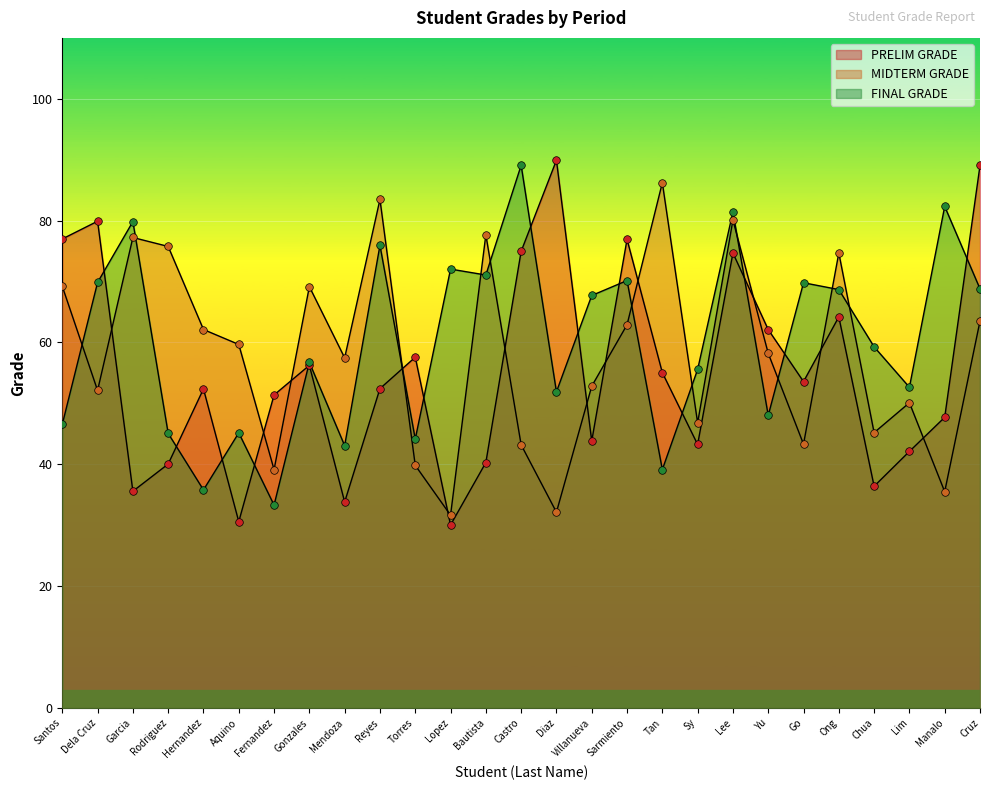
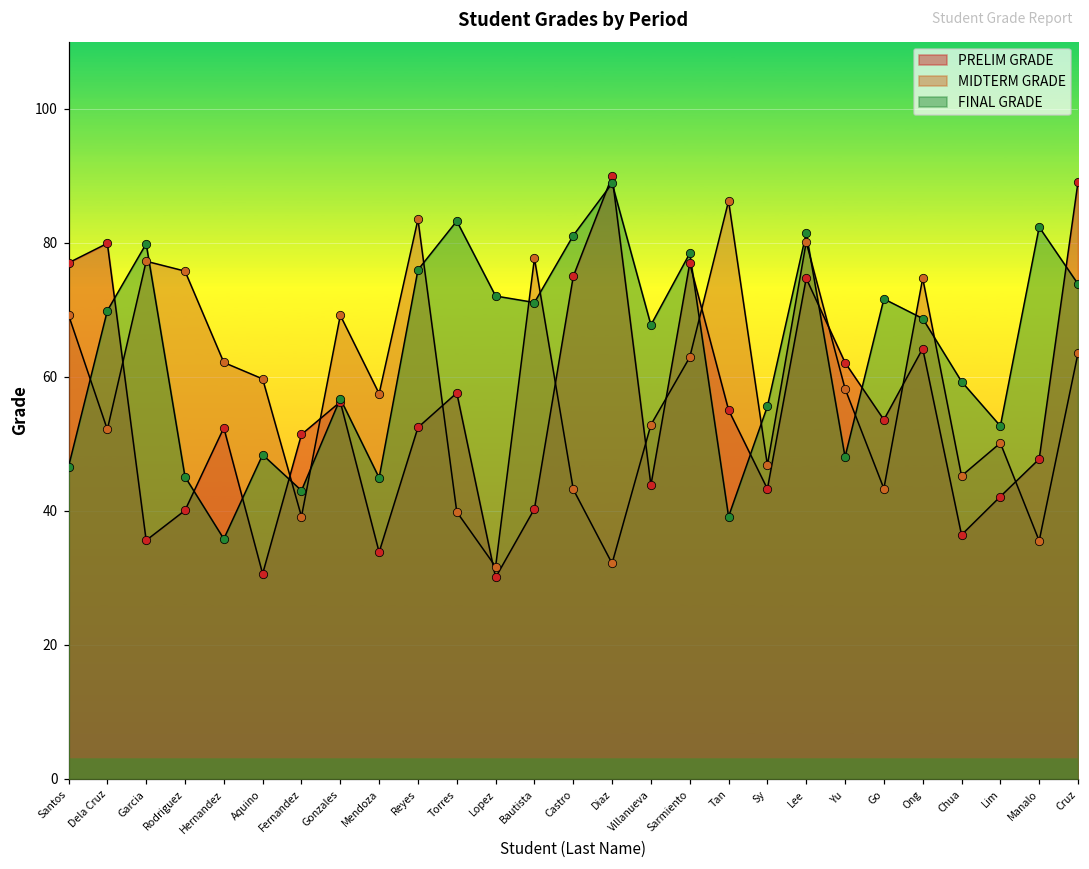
  {
    "FINAL GRADE": {
      "Santos": 47,
      "Dela Cruz": 70,
      "Garcia": 80,
      "Rodriguez": 45,
      "Hernandez": 36,
-     "Aquino": 45,
-     "Fernandez": 33,
+     "Aquino": 48,
+     "Fernandez": 43,
      "Gonzales": 57,
-     "Mendoza": 43,
+     "Mendoza": 45,
      "Reyes": 76,
-     "Torres": 44,
+     "Torres": 83,
      "Lopez": 72,
      "Bautista": 71,
-     "Castro": 89,
-     "Diaz": 52,
+     "Castro": 81,
+     "Diaz": 89,
      "Villanueva": 68,
-     "Sarmiento": 70,
+     "Sarmiento": 78,
      "Tan": 39,
      "Sy": 56,
      "Lee": 81,
      "Yu": 48,
-     "Go": 70,
+     "Go": 72,
      "Ong": 69,
      "Chua": 59,
      "Lim": 53,
      "Manalo": 82,
-     "Cruz": 69
+     "Cruz": 74
    }
  }
